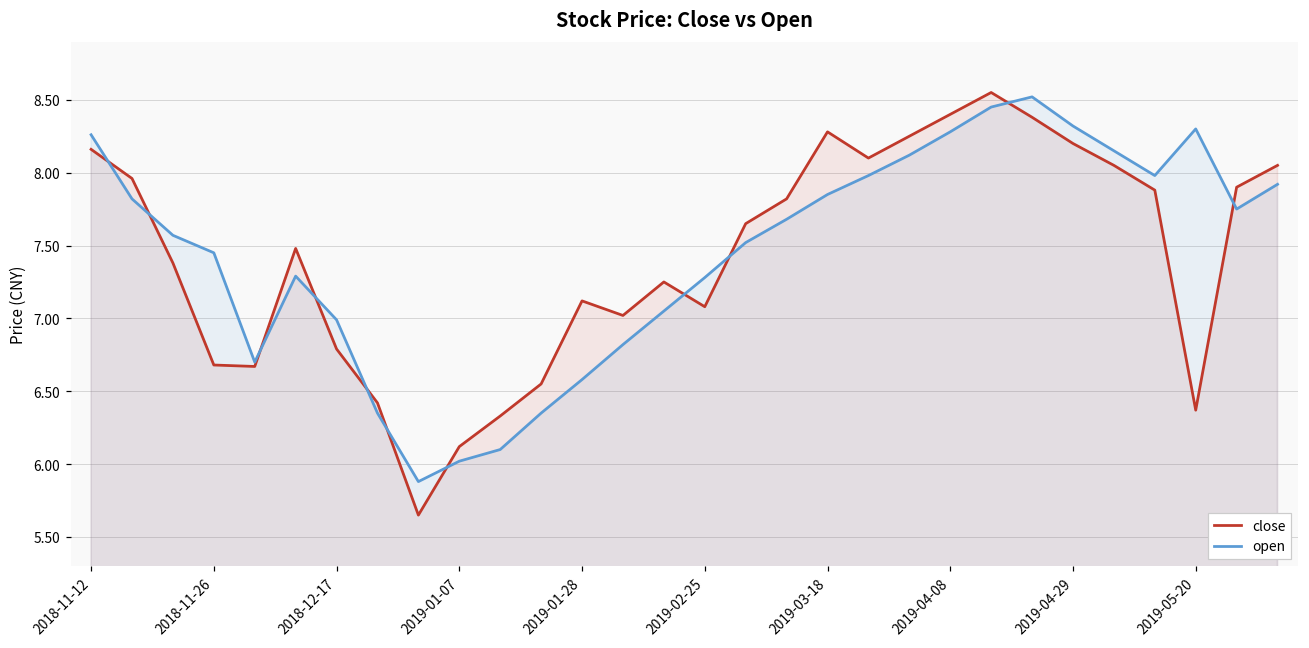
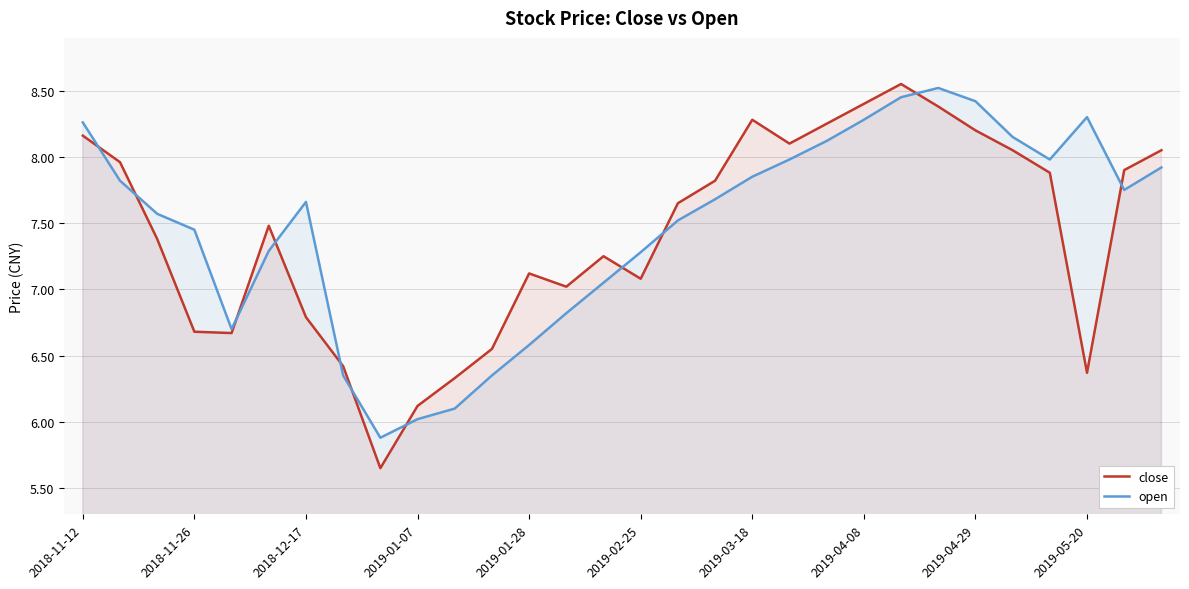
  {
    "close": {
      "2018-11-12": 8.16,
      "2018-11-26": 6.68,
      "2018-12-17": 6.79,
      "2019-01-07": 6.12,
      "2019-01-28": 7.12,
      "2019-02-25": 7.08,
      "2019-03-18": 8.28,
      "2019-04-08": 8.40,
      "2019-04-29": 8.20,
      "2019-05-20": 6.37
    },
    "open": {
      "2018-11-12": 8.26,
      "2018-11-26": 7.45,
-     "2018-12-17": 6.99,
+     "2018-12-17": 7.66,
      "2019-01-07": 6.02,
      "2019-01-28": 6.58,
      "2019-02-25": 7.28,
      "2019-03-18": 7.85,
      "2019-04-08": 8.28,
-     "2019-04-29": 8.32,
+     "2019-04-29": 8.42,
      "2019-05-20": 8.30
    }
  }
